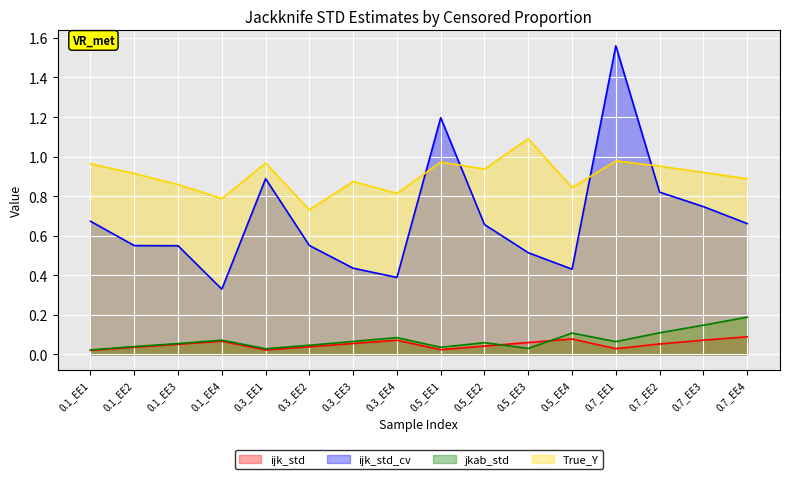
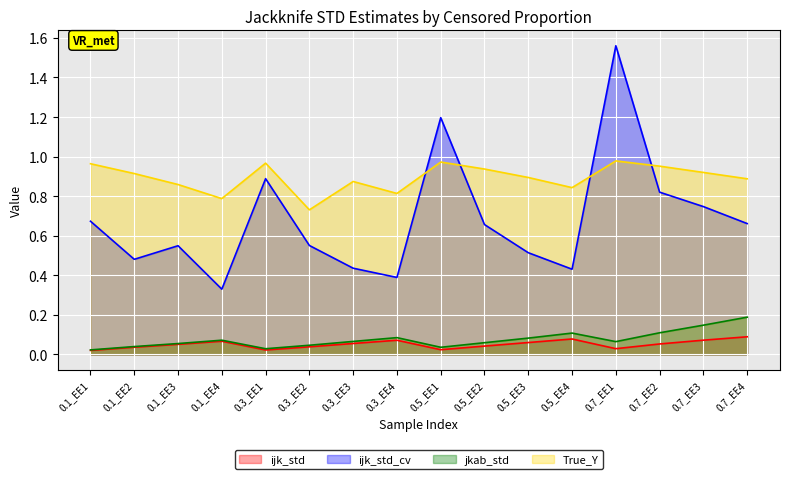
  {
    "ijk_std": {
      "0.3_EE4": 0.07,
      "0.5_EE2": 0.04,
      "0.5_EE3": 0.06,
      "0.5_EE4": 0.08,
      "0.7_EE1": 0.03,
      "0.7_EE2": 0.05,
      "0.7_EE3": 0.07,
      "0.7_EE4": 0.09
    },
    "ijk_std_cv": {
      "0.1_EE1": 0.67,
-     "0.1_EE2": 0.55,
+     "0.1_EE2": 0.48,
      "0.1_EE3": 0.55,
      "0.1_EE4": 0.33,
      "0.3_EE1": 0.89,
      "0.3_EE2": 0.55,
      "0.3_EE3": 0.44,
      "0.3_EE4": 0.39,
      "0.5_EE1": 1.20,
      "0.5_EE2": 0.66,
      "0.5_EE3": 0.51,
      "0.5_EE4": 0.43,
      "0.7_EE1": 1.56,
      "0.7_EE2": 0.82,
      "0.7_EE3": 0.75,
      "0.7_EE4": 0.66
    },
    "jkab_std": {
      "0.3_EE4": 0.08,
      "0.5_EE2": 0.06,
-     "0.5_EE3": 0.03,
+     "0.5_EE3": 0.08,
      "0.5_EE4": 0.11,
      "0.7_EE1": 0.06,
      "0.7_EE2": 0.11,
      "0.7_EE3": 0.15,
      "0.7_EE4": 0.19
    },
    "True_Y": {
      "0.1_EE1": 0.96,
      "0.1_EE2": 0.91,
      "0.1_EE3": 0.86,
      "0.1_EE4": 0.79,
      "0.3_EE1": 0.97,
      "0.3_EE2": 0.73,
      "0.3_EE3": 0.87,
      "0.3_EE4": 0.81,
      "0.5_EE1": 0.97,
      "0.5_EE2": 0.94,
-     "0.5_EE3": 1.09,
+     "0.5_EE3": 0.89,
      "0.5_EE4": 0.84,
      "0.7_EE1": 0.98,
      "0.7_EE2": 0.95,
      "0.7_EE3": 0.92,
      "0.7_EE4": 0.89
    }
  }
